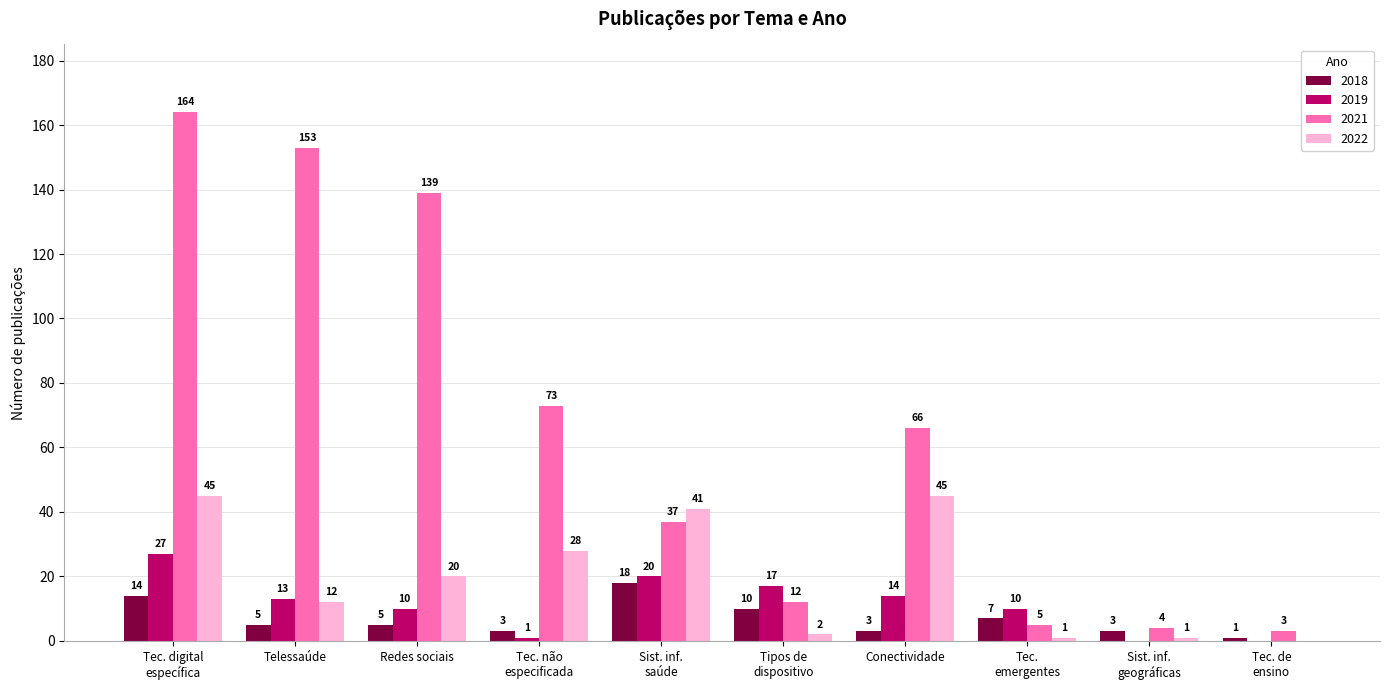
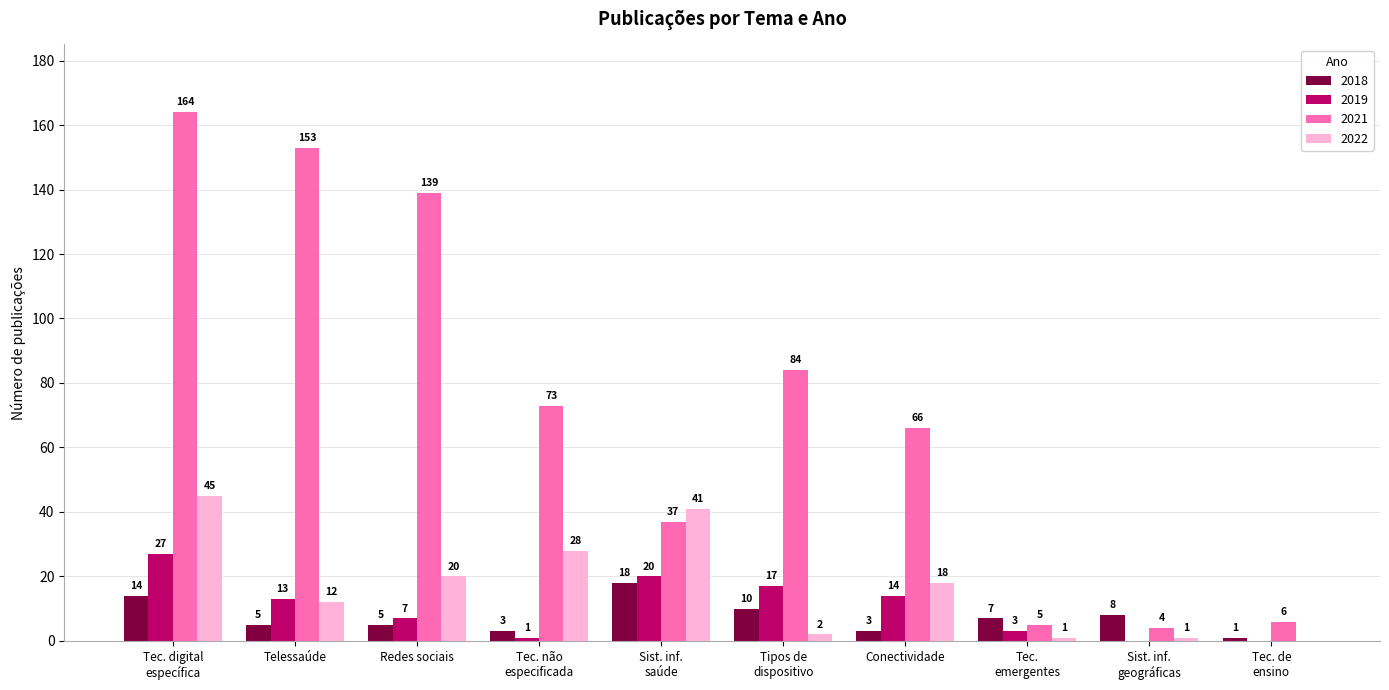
  {
    "2018": {
      "Tec. digital específica": 14,
      "Telessaúde": 5,
      "Redes sociais": 5,
      "Tec. não especificada": 3,
      "Sist. inf. saúde": 18,
      "Tipos de dispositivo": 10,
      "Conectividade": 3,
      "Tec. emergentes": 7,
-     "Sist. inf. geográficas": 3,
+     "Sist. inf. geográficas": 8,
      "Tec. de ensino": 1
    },
    "2019": {
      "Tec. digital específica": 27,
      "Telessaúde": 13,
-     "Redes sociais": 10,
+     "Redes sociais": 7,
      "Tec. não especificada": 1,
      "Sist. inf. saúde": 20,
      "Tipos de dispositivo": 17,
      "Conectividade": 14,
-     "Tec. emergentes": 10
+     "Tec. emergentes": 3
    },
    "2021": {
      "Tec. digital específica": 164,
      "Telessaúde": 153,
      "Redes sociais": 139,
      "Tec. não especificada": 73,
      "Sist. inf. saúde": 37,
-     "Tipos de dispositivo": 12,
+     "Tipos de dispositivo": 84,
      "Conectividade": 66,
      "Tec. emergentes": 5,
      "Sist. inf. geográficas": 4,
-     "Tec. de ensino": 3
+     "Tec. de ensino": 6
    },
    "2022": {
      "Tec. digital específica": 45,
      "Telessaúde": 12,
      "Redes sociais": 20,
      "Tec. não especificada": 28,
      "Sist. inf. saúde": 41,
      "Tipos de dispositivo": 2,
-     "Conectividade": 45,
+     "Conectividade": 18,
      "Tec. emergentes": 1,
      "Sist. inf. geográficas": 1
    }
  }
